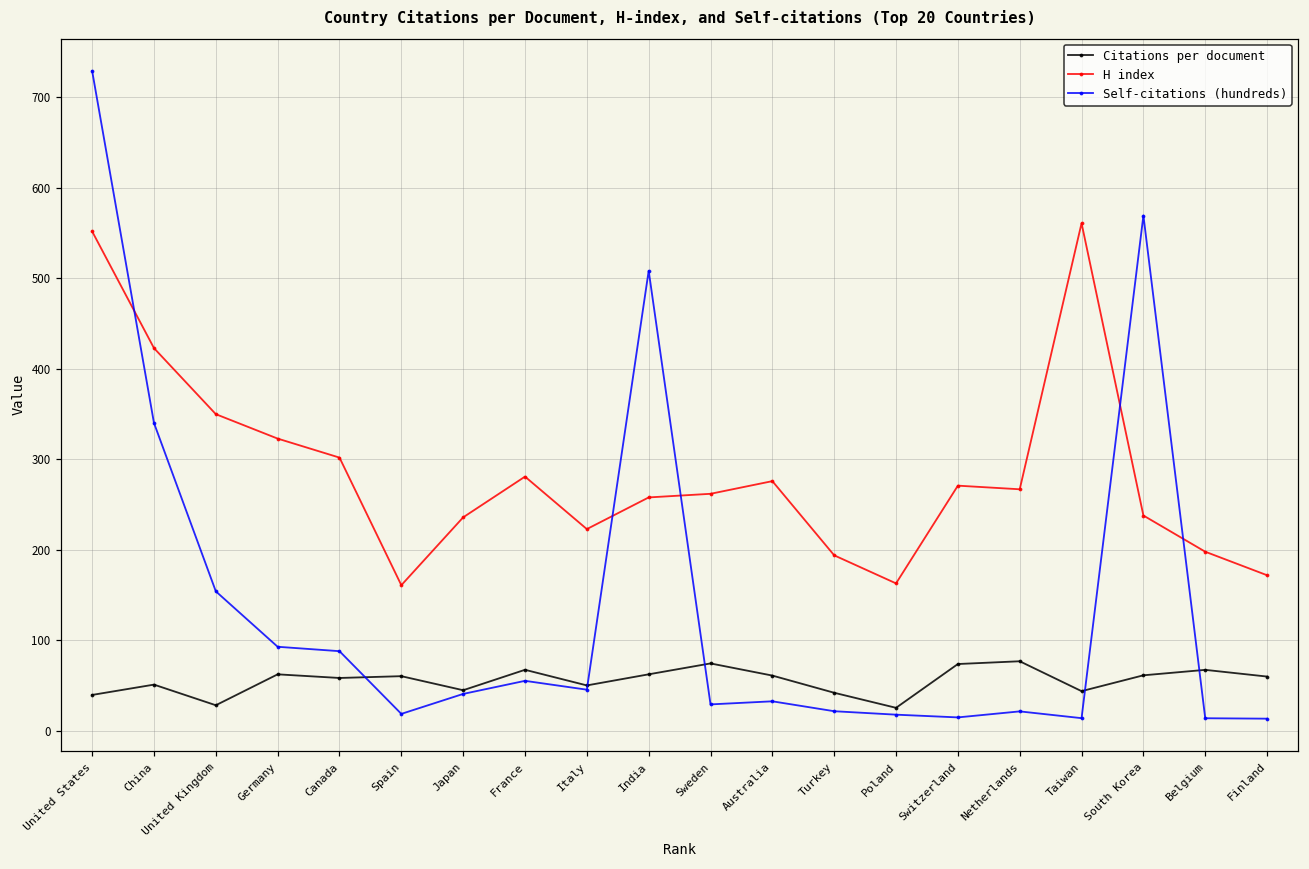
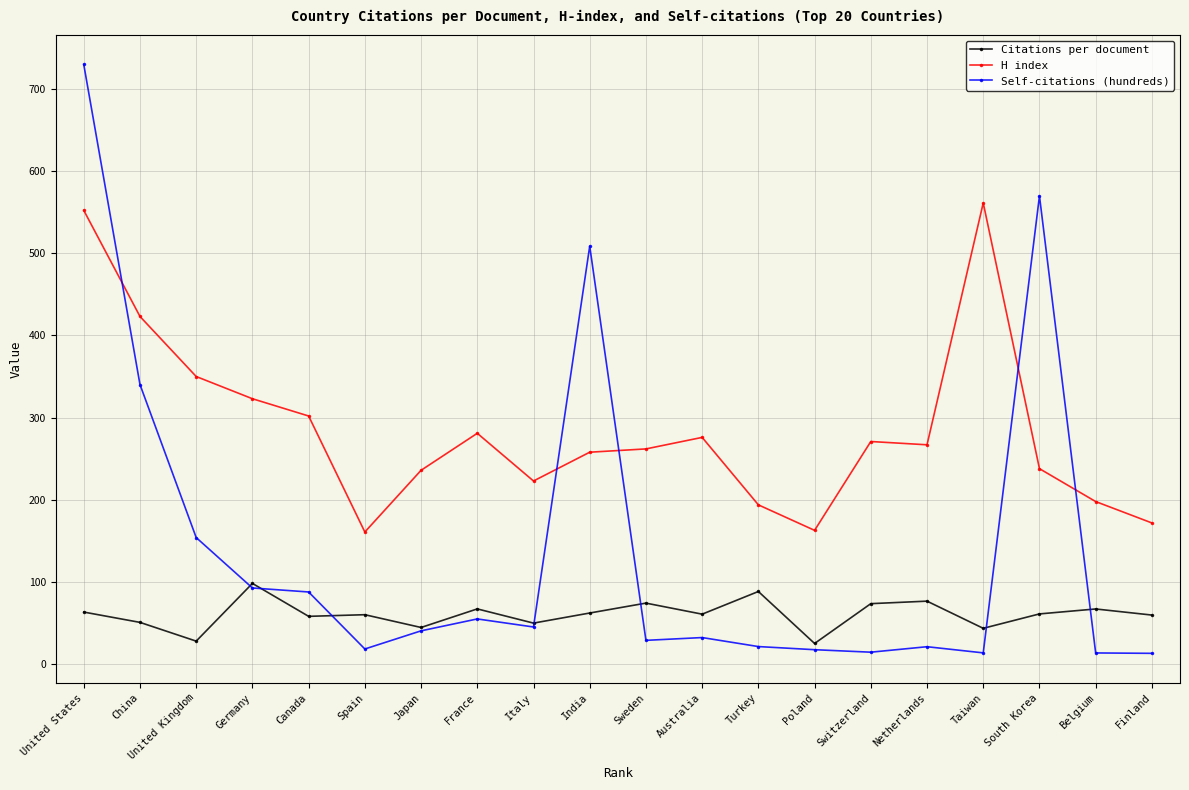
  {
    "Citations per document": {
-     "United States": 40,
+     "United States": 60,
      "China": 50,
      "United Kingdom": 30,
-     "Germany": 60,
+     "Germany": 100,
      "Canada": 60,
      "Spain": 60,
      "Japan": 40,
      "France": 70,
      "Italy": 50,
      "India": 60,
      "Sweden": 70,
      "Australia": 60,
-     "Turkey": 40,
+     "Turkey": 90,
      "Poland": 30,
      "Switzerland": 70,
      "Netherlands": 80,
      "Taiwan": 40,
      "South Korea": 60,
      "Belgium": 70,
      "Finland": 60
    },
    "H index": {
      "United States": 550,
      "China": 420,
      "United Kingdom": 350,
      "Germany": 320,
      "Canada": 300,
      "Spain": 160,
      "Japan": 240,
      "France": 280,
      "Italy": 220,
      "India": 260,
      "Sweden": 260,
      "Australia": 280,
      "Turkey": 190,
      "Poland": 160,
      "Switzerland": 270,
      "Netherlands": 270,
      "Taiwan": 560,
      "South Korea": 240,
      "Belgium": 200,
      "Finland": 170
    },
    "Self-citations (hundreds)": {
      "United States": 730,
      "China": 340,
      "United Kingdom": 150,
      "Germany": 90,
      "Canada": 90,
      "Spain": 20,
      "Japan": 40,
      "France": 60,
      "Italy": 50,
      "India": 510,
      "Sweden": 30,
      "Australia": 30,
      "Turkey": 20,
      "Poland": 20,
      "Switzerland": 10,
      "Netherlands": 20,
      "Taiwan": 10,
      "South Korea": 570,
      "Belgium": 10,
      "Finland": 10
    }
  }
